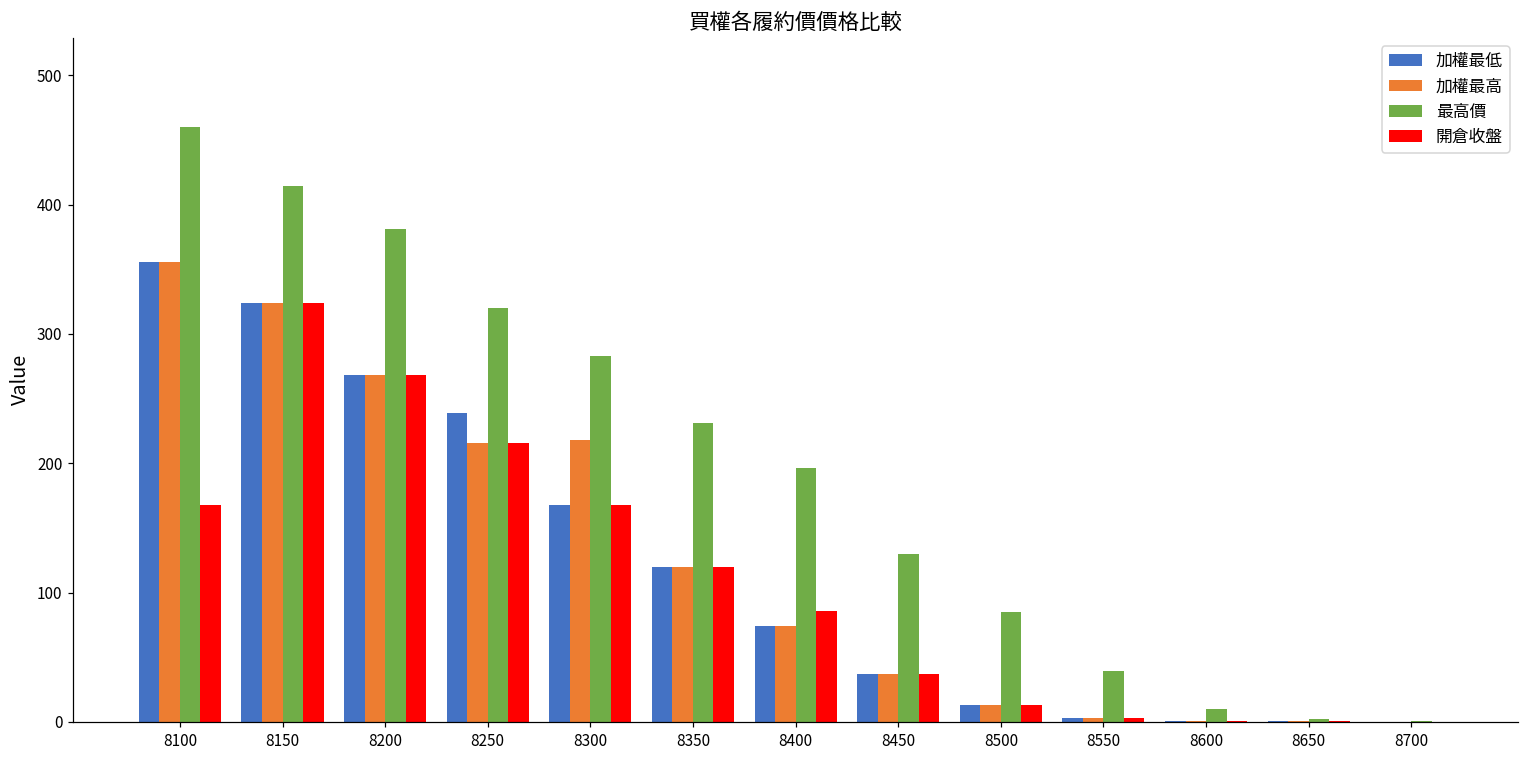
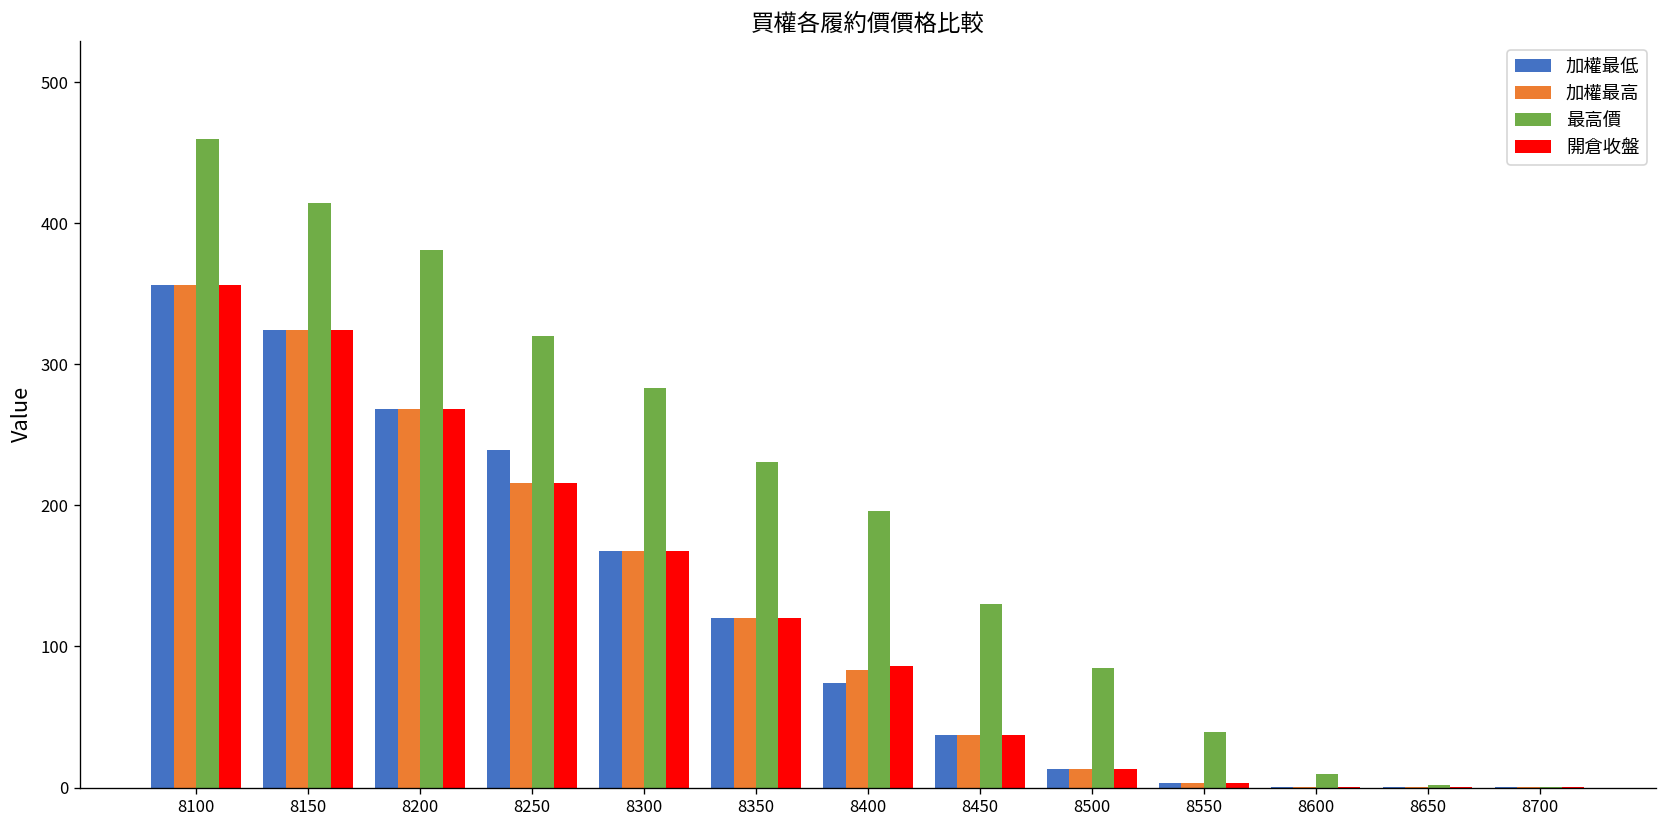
  {
    "加權最低": {
      "8100": 356,
      "8150": 324,
      "8200": 268,
      "8250": 239,
      "8300": 168,
      "8350": 120,
      "8400": 74,
      "8450": 37,
      "8500": 13,
      "8550": 3
    },
    "加權最高": {
      "8100": 356,
      "8150": 324,
      "8200": 268,
      "8250": 216,
-     "8300": 218,
+     "8300": 168,
      "8350": 120,
-     "8400": 74,
+     "8400": 83,
      "8450": 37,
      "8500": 13,
      "8550": 3
    },
    "最高價": {
      "8100": 460,
      "8150": 414,
      "8200": 381,
      "8250": 320,
      "8300": 283,
      "8350": 231,
      "8400": 196,
      "8450": 130,
      "8500": 85,
      "8550": 40,
      "8600": 10
    },
    "開倉收盤": {
-     "8100": 168,
+     "8100": 356,
      "8150": 324,
      "8200": 268,
      "8250": 216,
      "8300": 168,
      "8350": 120,
      "8400": 86,
      "8450": 37,
      "8500": 13,
      "8550": 3
    }
  }
